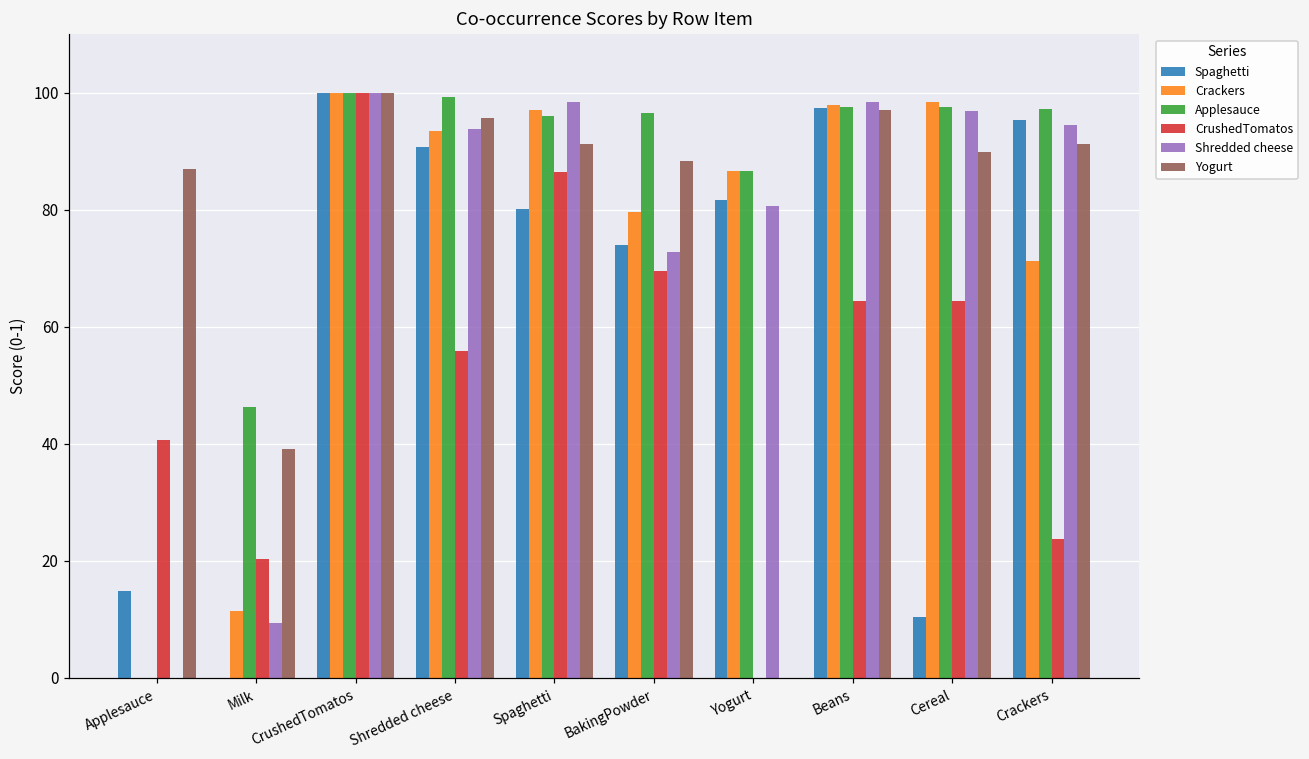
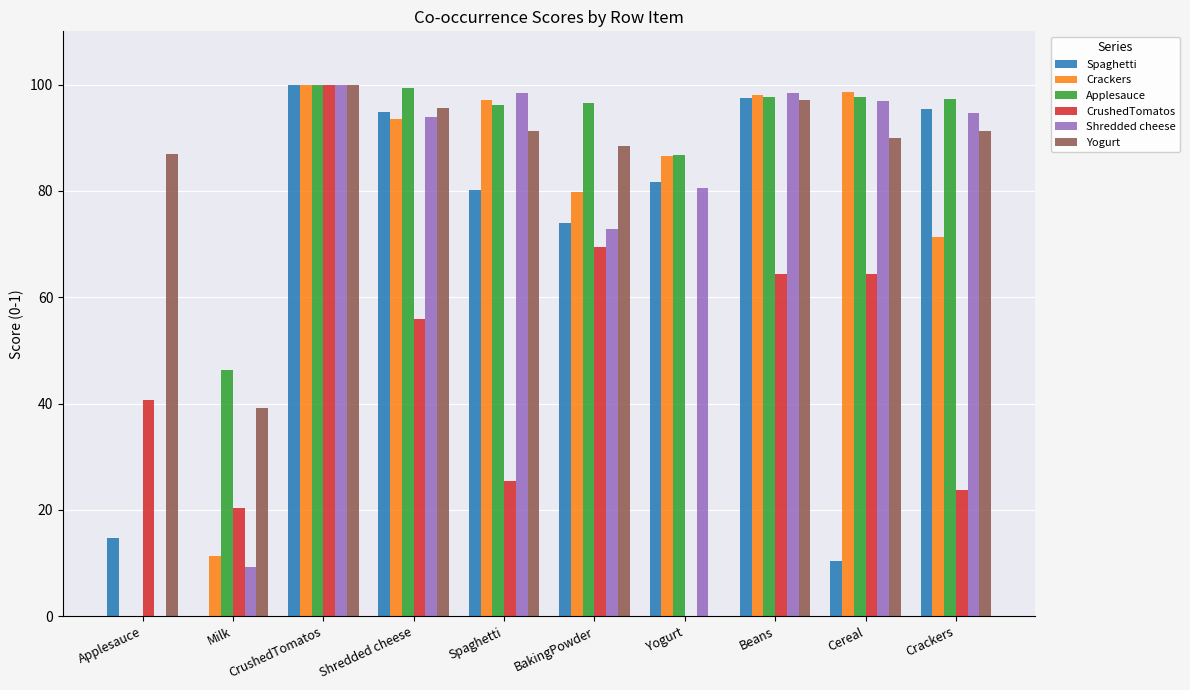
  {
    "Spaghetti": {
      "Applesauce": 15,
      "Milk": 0,
      "CrushedTomatos": 100,
-     "Shredded cheese": 91,
+     "Shredded cheese": 95,
      "Spaghetti": 80,
      "BakingPowder": 74,
      "Yogurt": 82,
      "Beans": 97,
      "Cereal": 10,
      "Crackers": 95
    },
    "Crackers": {
      "Applesauce": 0,
      "Milk": 11,
      "CrushedTomatos": 100,
      "Shredded cheese": 94,
      "Spaghetti": 97,
      "BakingPowder": 80,
      "Yogurt": 87,
      "Beans": 98,
      "Cereal": 99,
      "Crackers": 71
    },
    "Applesauce": {
      "Applesauce": 0,
      "Milk": 46,
      "CrushedTomatos": 100,
      "Shredded cheese": 99,
      "Spaghetti": 96,
      "BakingPowder": 96,
      "Yogurt": 87,
      "Beans": 98,
      "Cereal": 98,
      "Crackers": 97
    },
    "CrushedTomatos": {
      "Applesauce": 41,
      "Milk": 20,
      "CrushedTomatos": 100,
      "Shredded cheese": 56,
-     "Spaghetti": 87,
+     "Spaghetti": 25,
      "BakingPowder": 69,
      "Yogurt": 0,
      "Beans": 64,
      "Cereal": 64,
      "Crackers": 24
    },
    "Shredded cheese": {
      "Applesauce": 0,
      "Milk": 9,
      "CrushedTomatos": 100,
      "Shredded cheese": 94,
      "Spaghetti": 98,
      "BakingPowder": 73,
      "Yogurt": 81,
      "Beans": 98,
      "Cereal": 97,
      "Crackers": 95
    },
    "Yogurt": {
      "Applesauce": 87,
      "Milk": 39,
      "CrushedTomatos": 100,
      "Shredded cheese": 96,
      "Spaghetti": 91,
      "BakingPowder": 88,
      "Yogurt": 0,
      "Beans": 97,
      "Cereal": 90,
      "Crackers": 91
    }
  }
